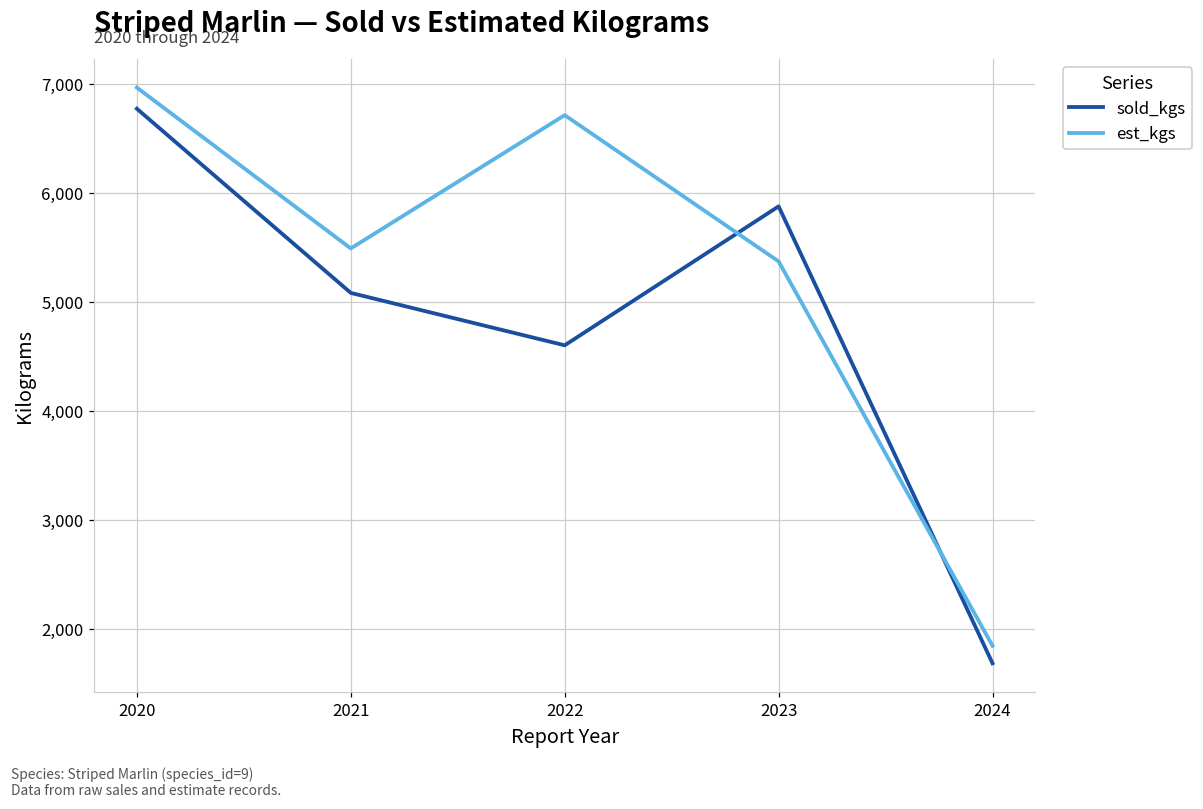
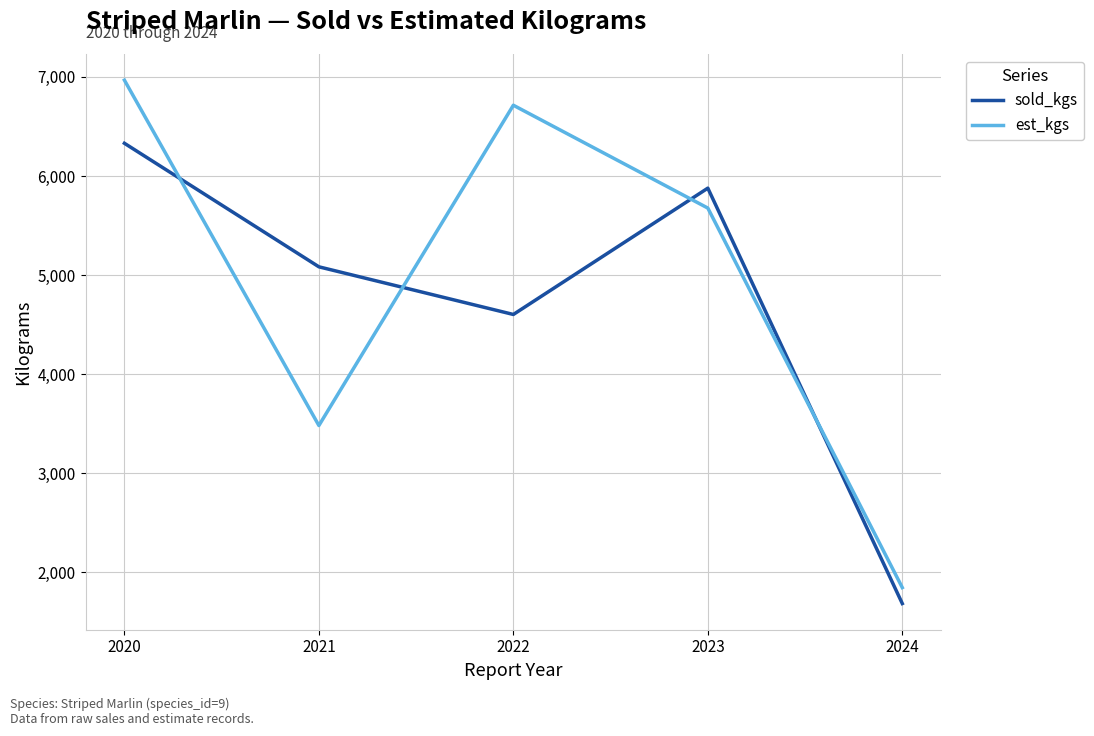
  {
    "sold_kgs": {
-     "2020": "6,800",
+     "2020": "6,300",
      "2021": "5,100",
      "2022": "4,600",
      "2023": "5,900",
      "2024": "1,700"
    },
    "est_kgs": {
      "2020": "7,000",
-     "2021": "5,500",
+     "2021": "3,500",
      "2022": "6,700",
-     "2023": "5,400",
+     "2023": "5,700",
      "2024": "1,800"
    }
  }
